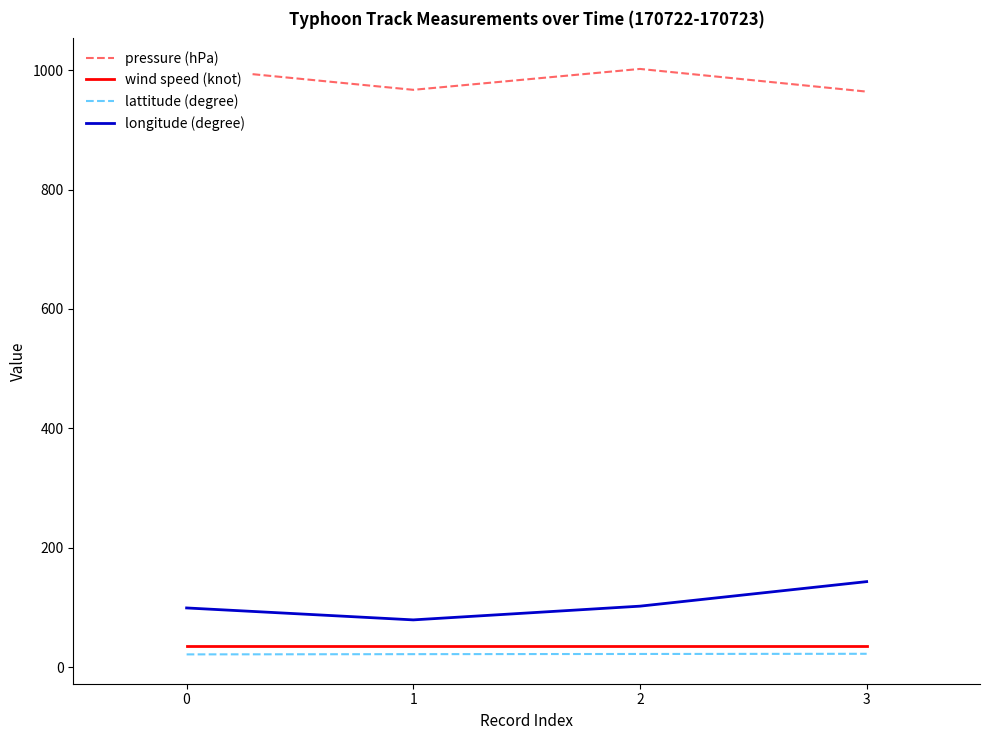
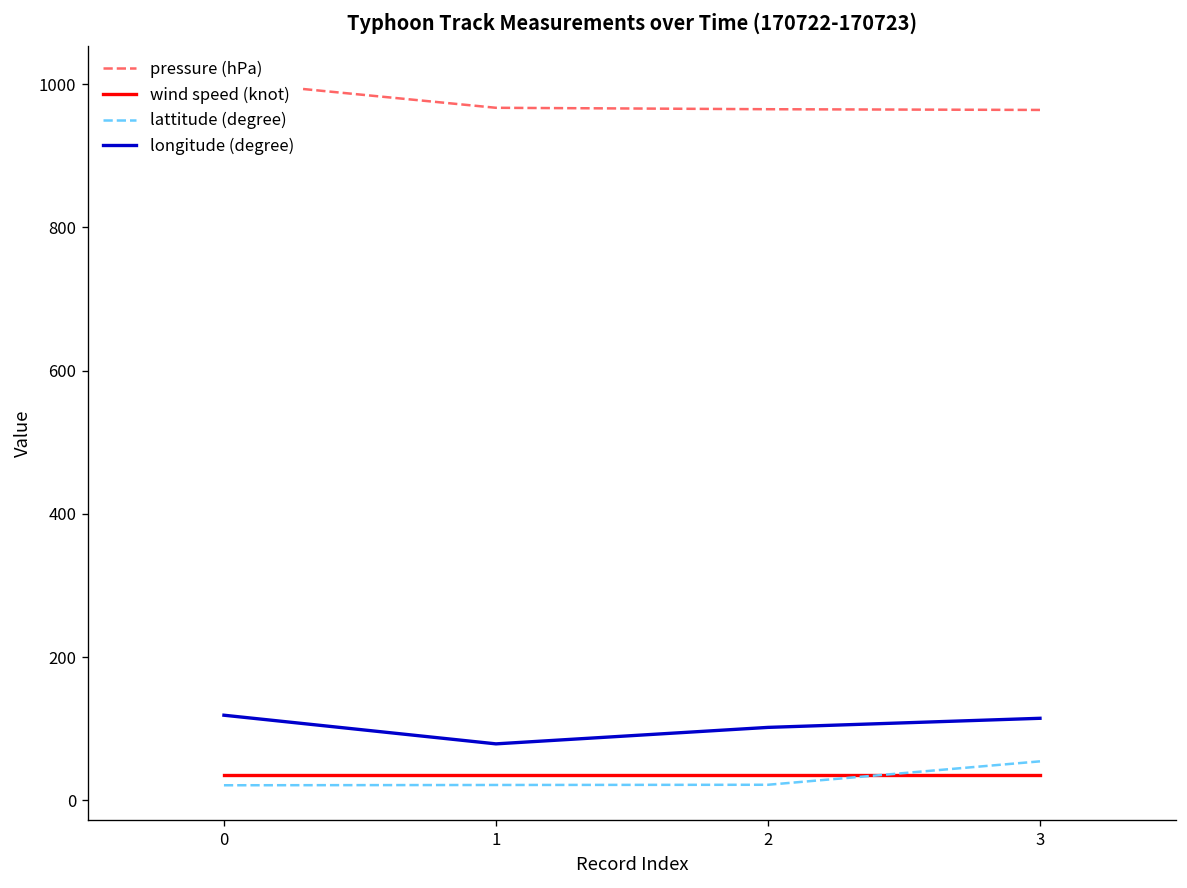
  {
    "pressure (hPa)": {
      "1": 970,
-     "2": 1000,
+     "2": 970,
      "3": 960
    },
    "wind speed (knot)": {
      "0": 40,
      "1": 40,
      "2": 40,
      "3": 40
    },
    "lattitude (degree)": {
      "0": 20,
      "1": 20,
      "2": 20,
-     "3": 20
+     "3": 50
    },
    "longitude (degree)": {
-     "0": 100,
+     "0": 120,
      "1": 80,
      "2": 100,
-     "3": 140
+     "3": 110
    }
  }
